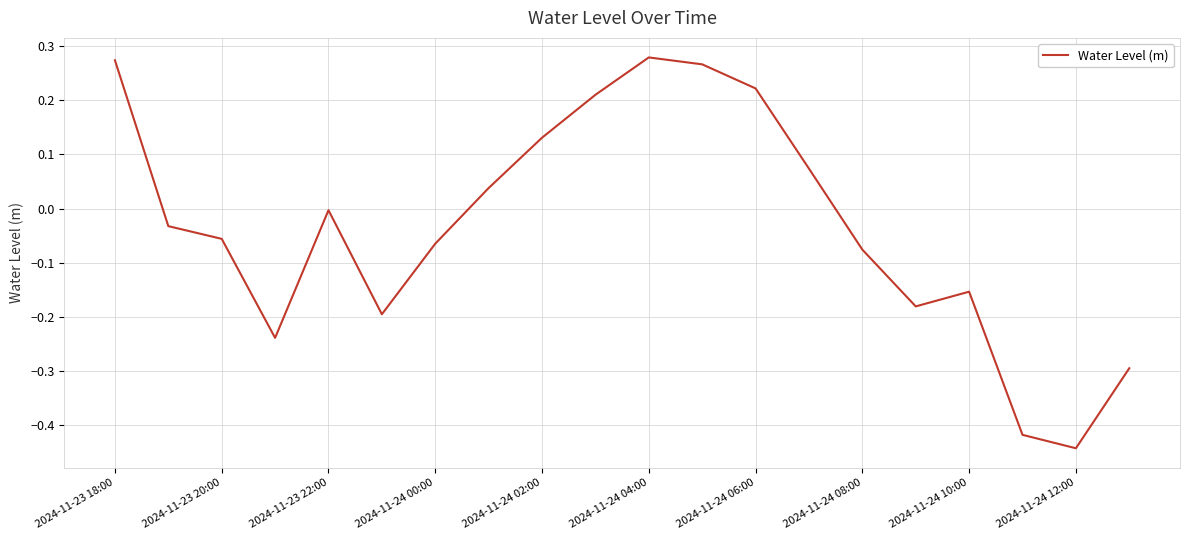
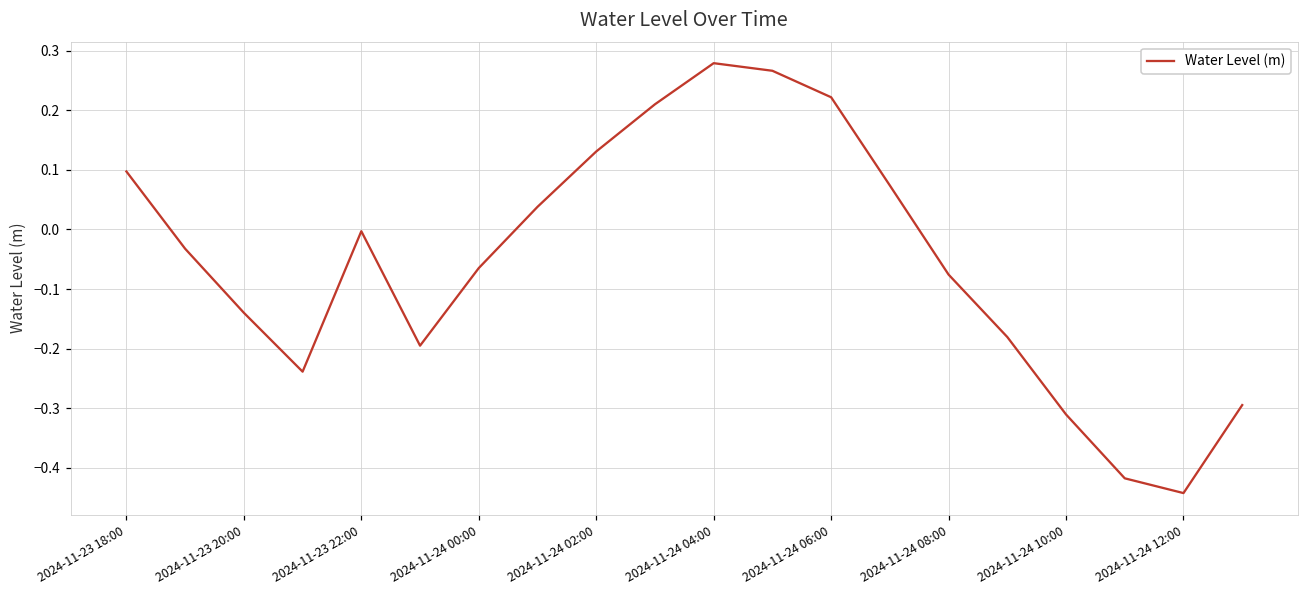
  {
-   "2024-11-23 18:00": 0.27,
-   "2024-11-23 20:00": -0.06,
+   "2024-11-23 18:00": 0.10,
+   "2024-11-23 20:00": -0.14,
    "2024-11-23 22:00": 0.00,
    "2024-11-24 00:00": -0.06,
    "2024-11-24 02:00": 0.13,
    "2024-11-24 04:00": 0.28,
    "2024-11-24 06:00": 0.22,
    "2024-11-24 08:00": -0.08,
-   "2024-11-24 10:00": -0.15,
+   "2024-11-24 10:00": -0.31,
    "2024-11-24 12:00": -0.44
  }
